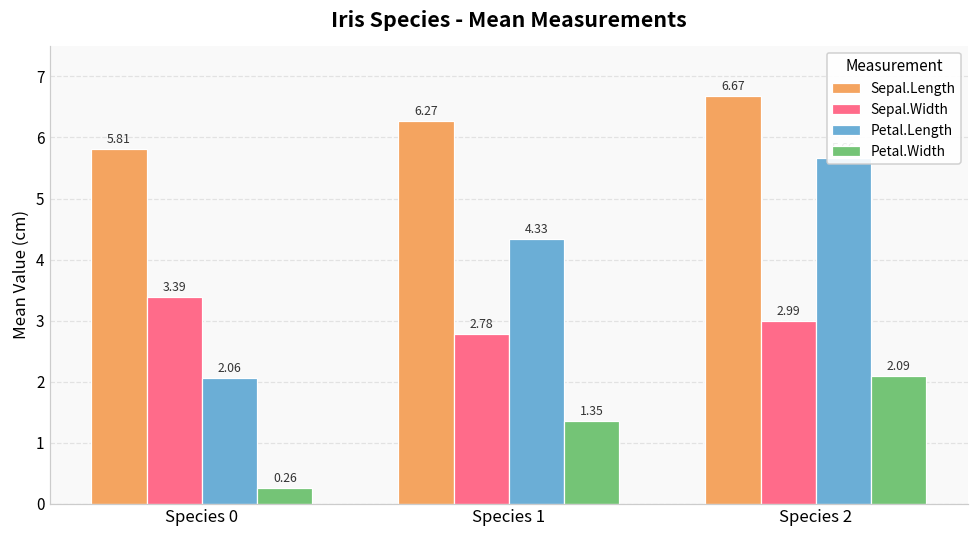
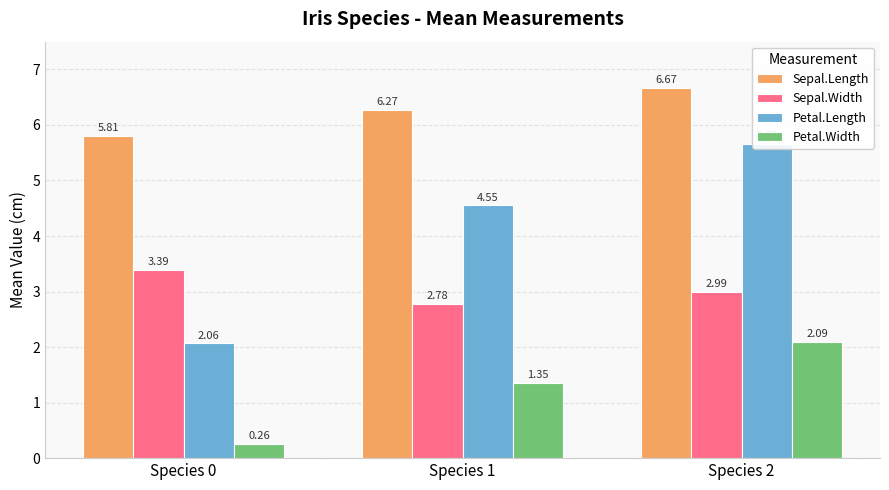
  {
    "Sepal.Length": {
      "Species 0": 5.81,
      "Species 1": 6.27,
      "Species 2": 6.67
    },
    "Sepal.Width": {
      "Species 0": 3.39,
      "Species 1": 2.78,
      "Species 2": 2.99
    },
    "Petal.Length": {
      "Species 0": 2.06,
-     "Species 1": 4.33
+     "Species 1": 4.55
    },
    "Petal.Width": {
      "Species 0": 0.26,
      "Species 1": 1.35,
      "Species 2": 2.09
    }
  }
